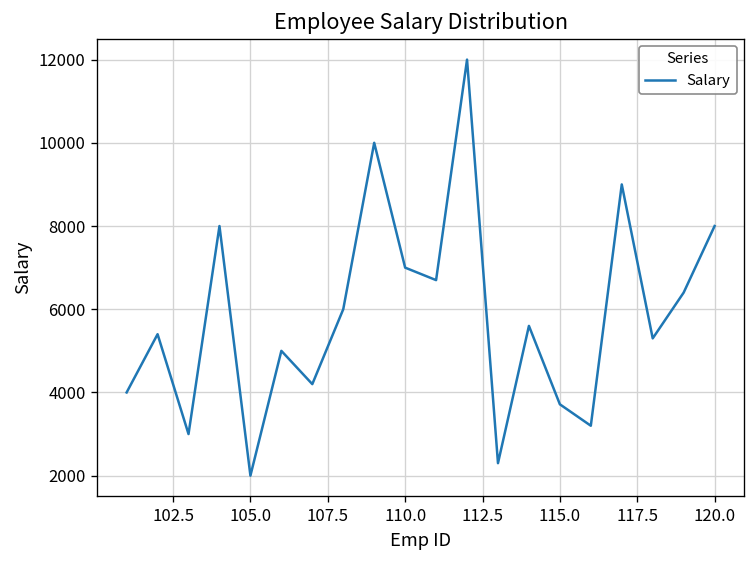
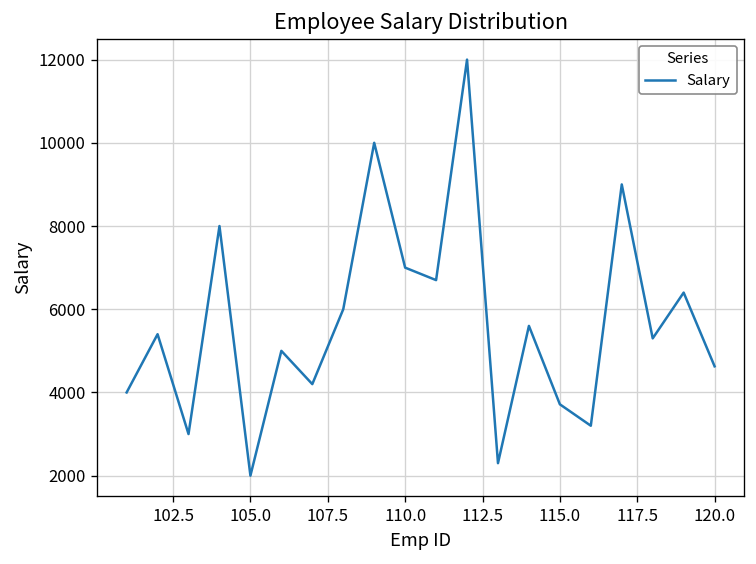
  {
    "105.0": 2000,
    "110.0": 7000,
    "115.0": 3700,
-   "120.0": 8000
+   "120.0": 4600
  }
